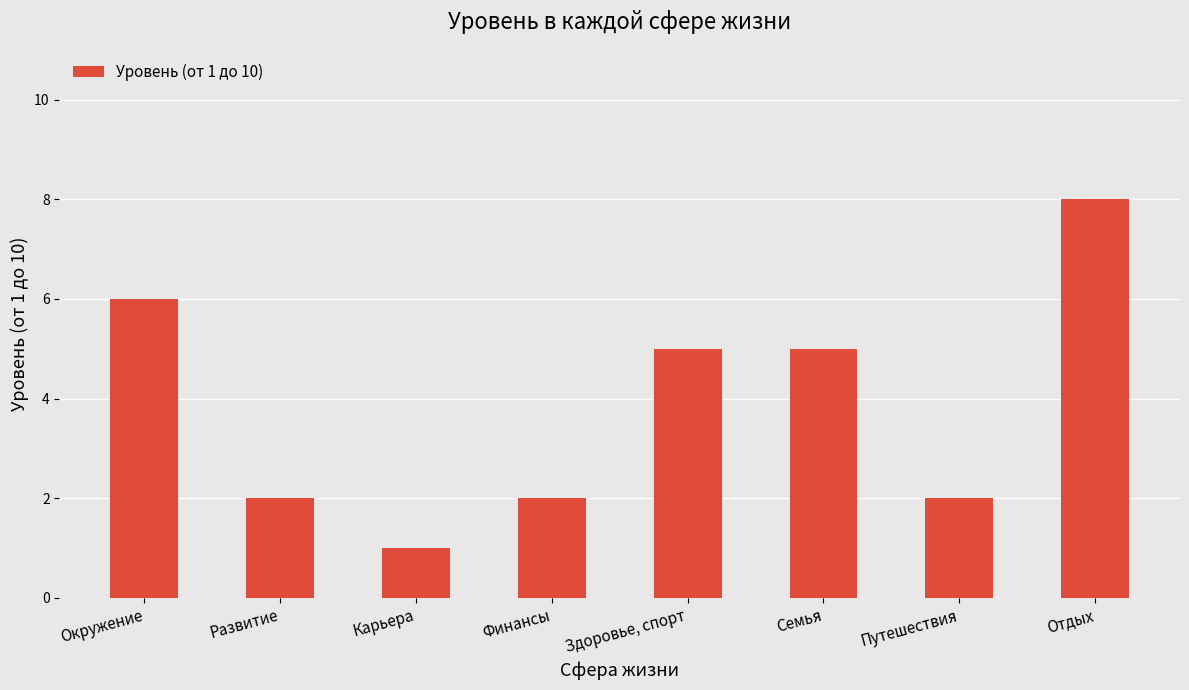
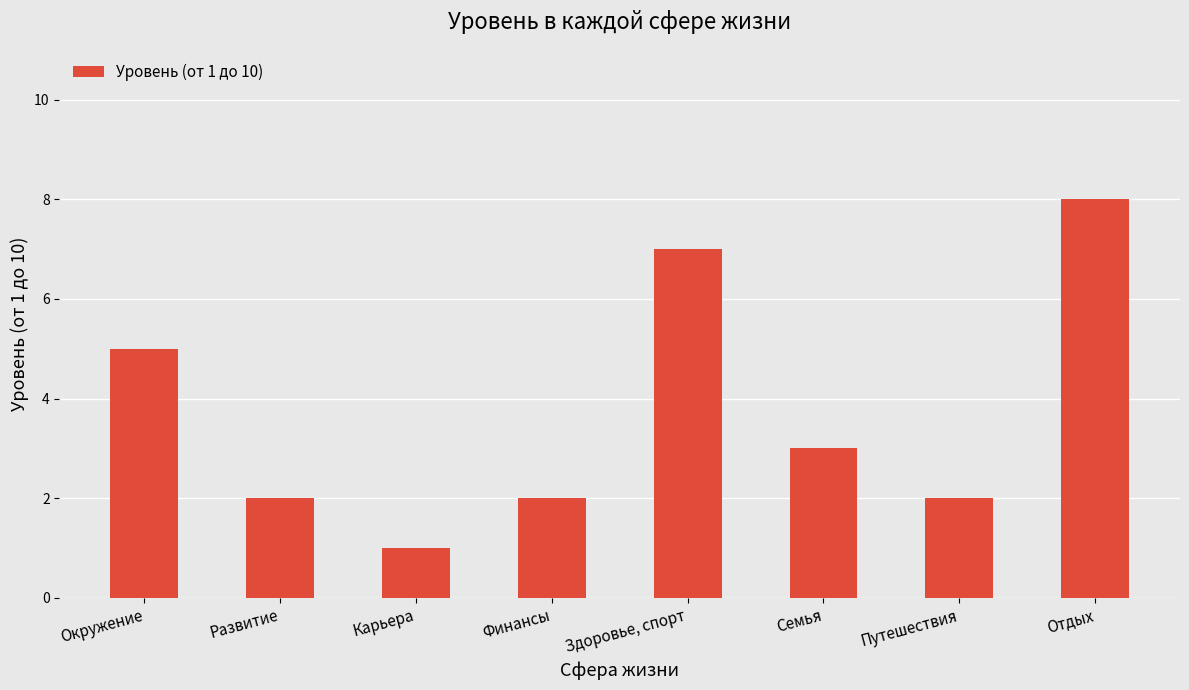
  {
-   "Окружение": 6,
+   "Окружение": 5,
    "Развитие": 2,
    "Карьера": 1,
    "Финансы": 2,
-   "Здоровье, спорт": 5,
-   "Семья": 5,
+   "Здоровье, спорт": 7,
+   "Семья": 3,
    "Путешествия": 2,
    "Отдых": 8
  }
